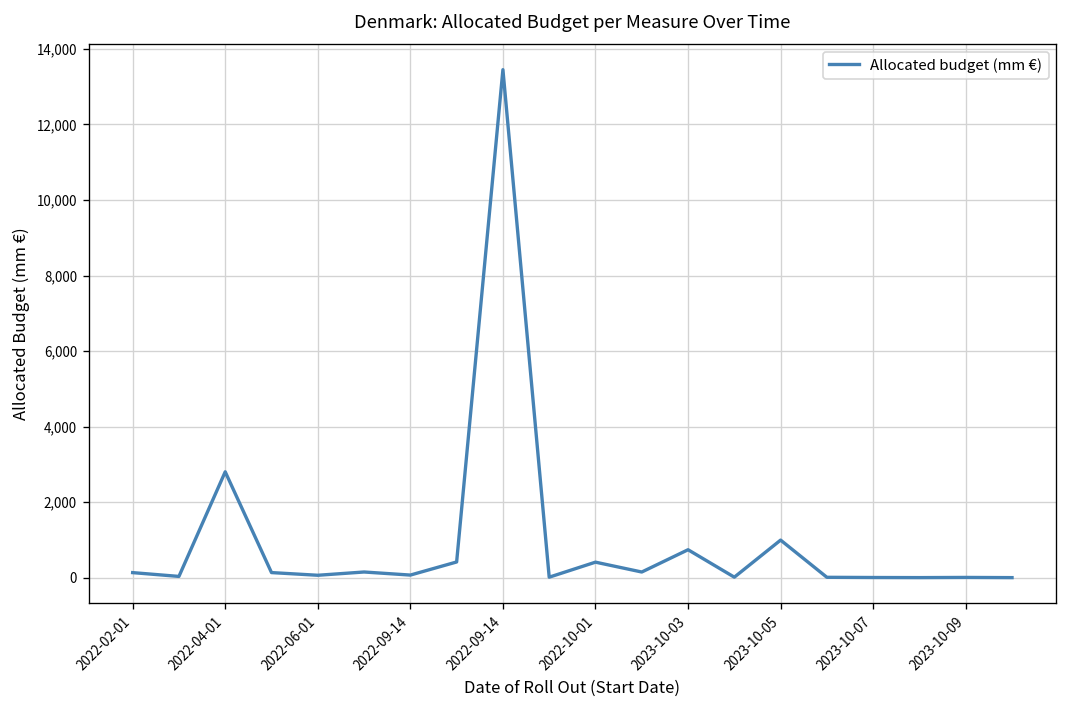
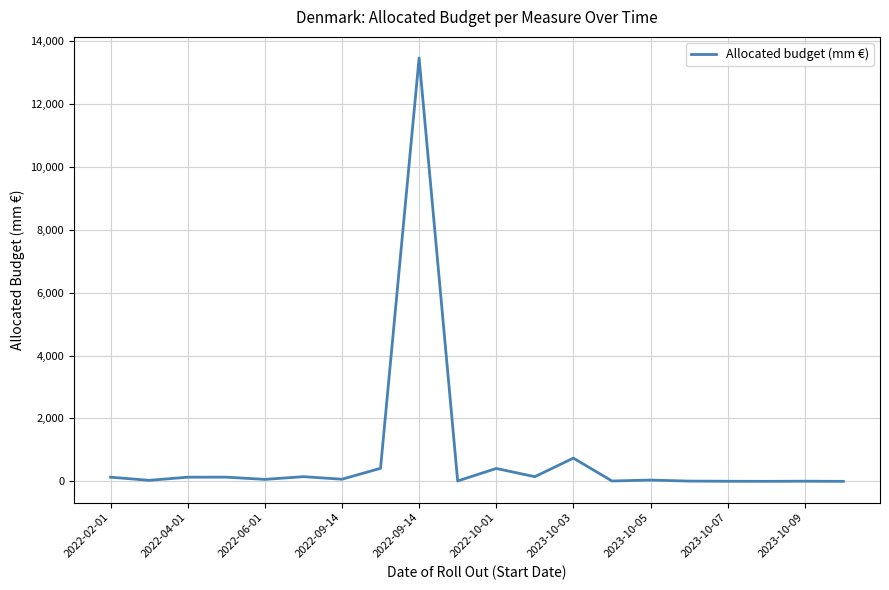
  {
    "2022-02-01": "100",
-   "2022-04-01": "2,800",
+   "2022-04-01": "100",
    "2022-10-01": "400",
    "2023-10-03": "700",
-   "2023-10-05": "1,000",
+   "2023-10-05": "0",
    "2023-10-07": "0",
    "2023-10-09": "0"
  }
